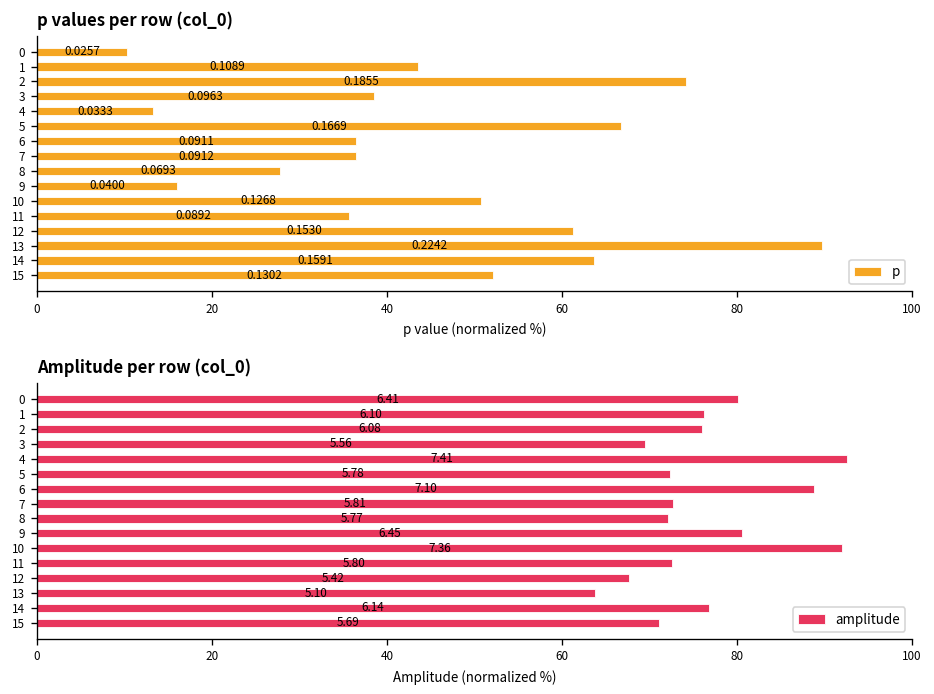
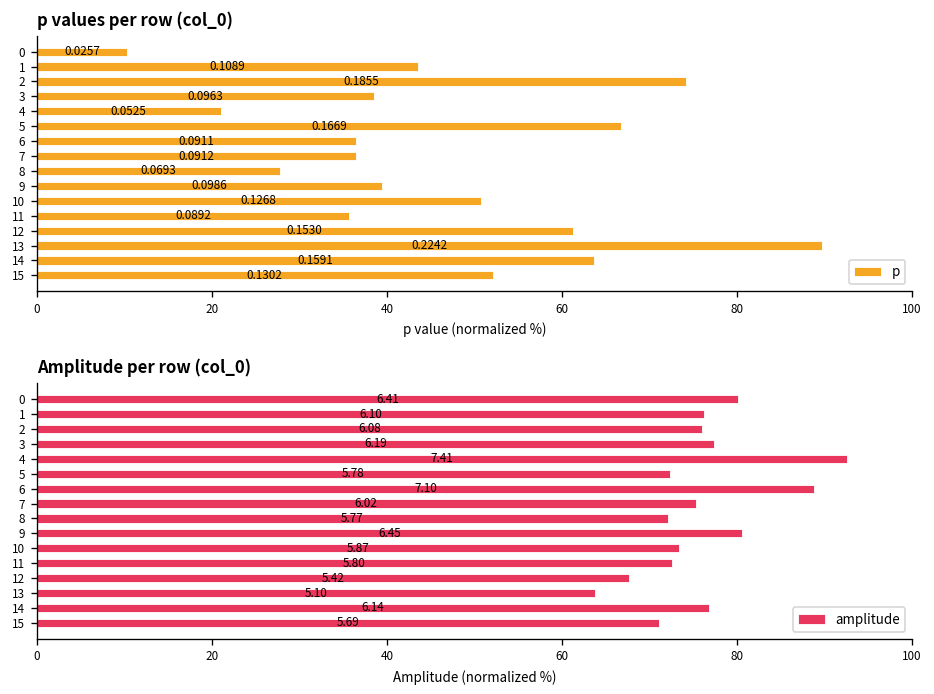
  {
    "p values per row (col_0)": {
-     "4": 0.0333,
-     "9": 0.0400
+     "4": 0.0525,
+     "9": 0.0986
    },
    "Amplitude per row (col_0)": {
-     "3": 5.56,
-     "7": 5.81,
-     "10": 7.36
+     "3": 6.19,
+     "7": 6.02,
+     "10": 5.87
    }
  }
